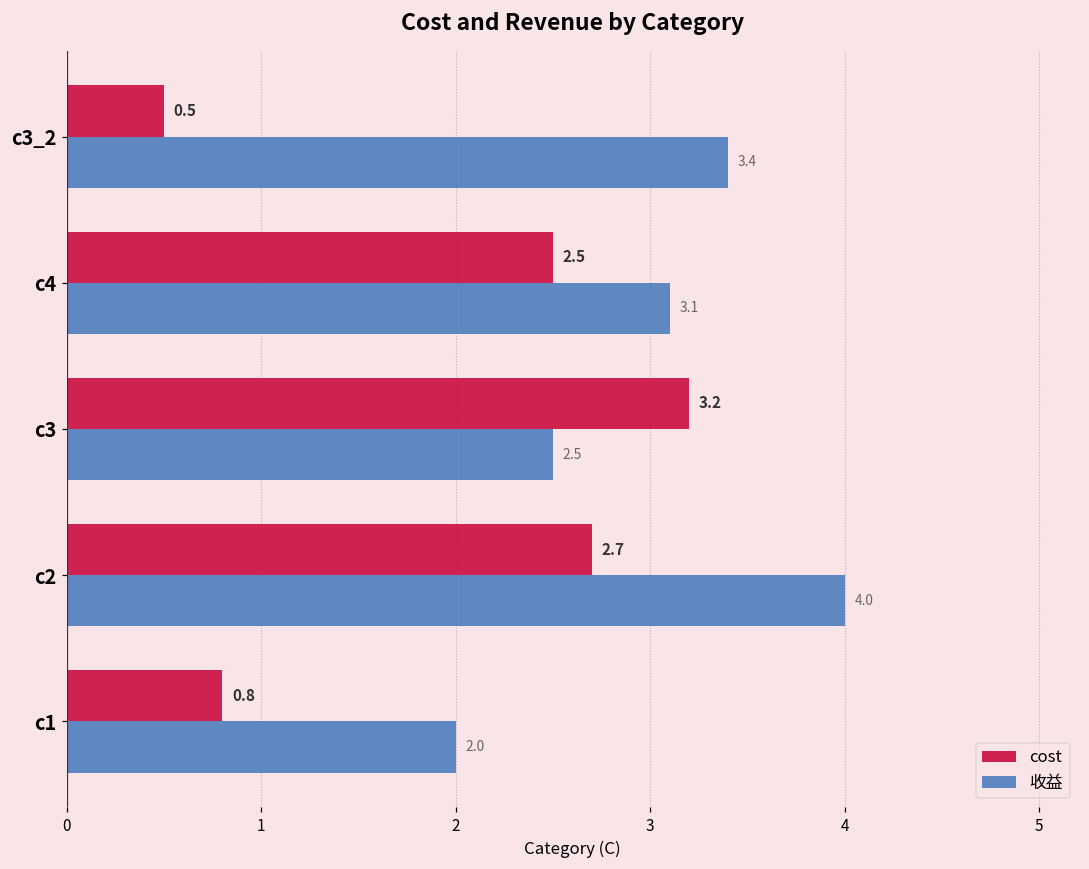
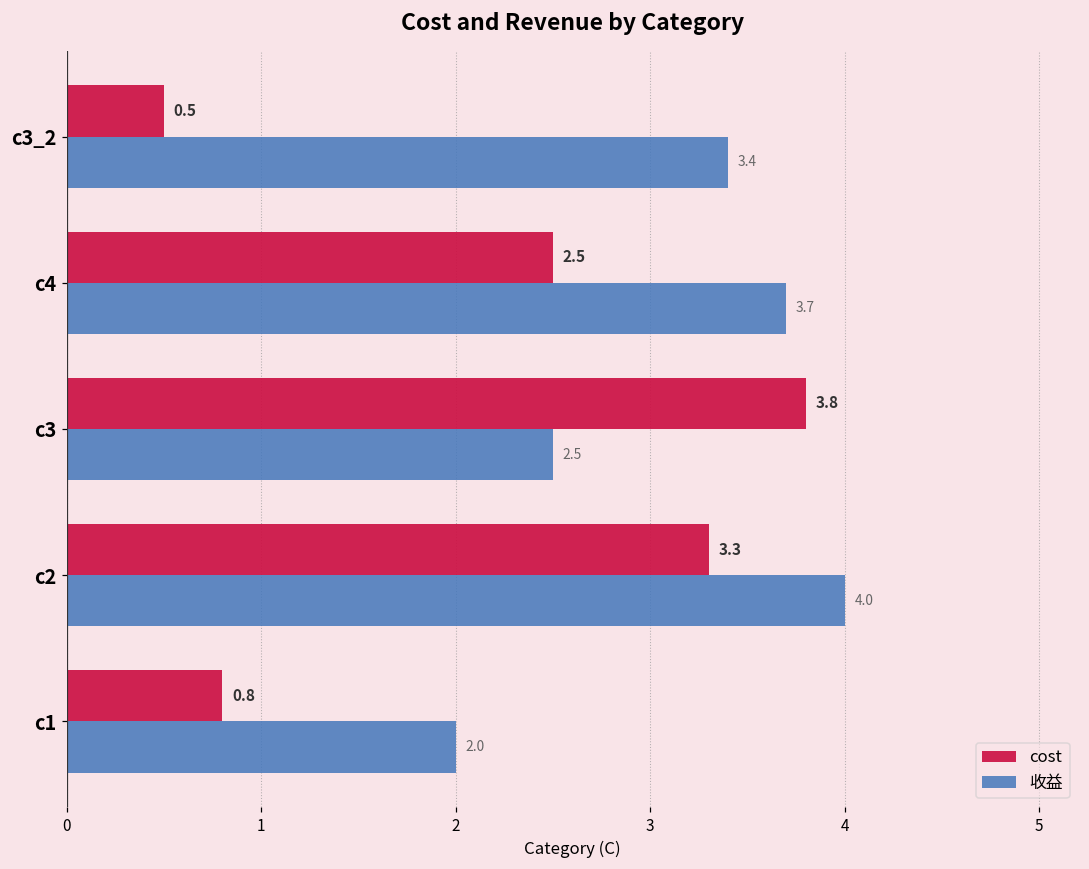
  {
    "cost": {
      "c3_2": 0.5,
      "c4": 2.5,
-     "c3": 3.2,
-     "c2": 2.7,
+     "c3": 3.8,
+     "c2": 3.3,
      "c1": 0.8
    },
    "收益": {
      "c3_2": 3.4,
-     "c4": 3.1,
+     "c4": 3.7,
      "c3": 2.5,
      "c2": 4.0,
      "c1": 2.0
    }
  }
